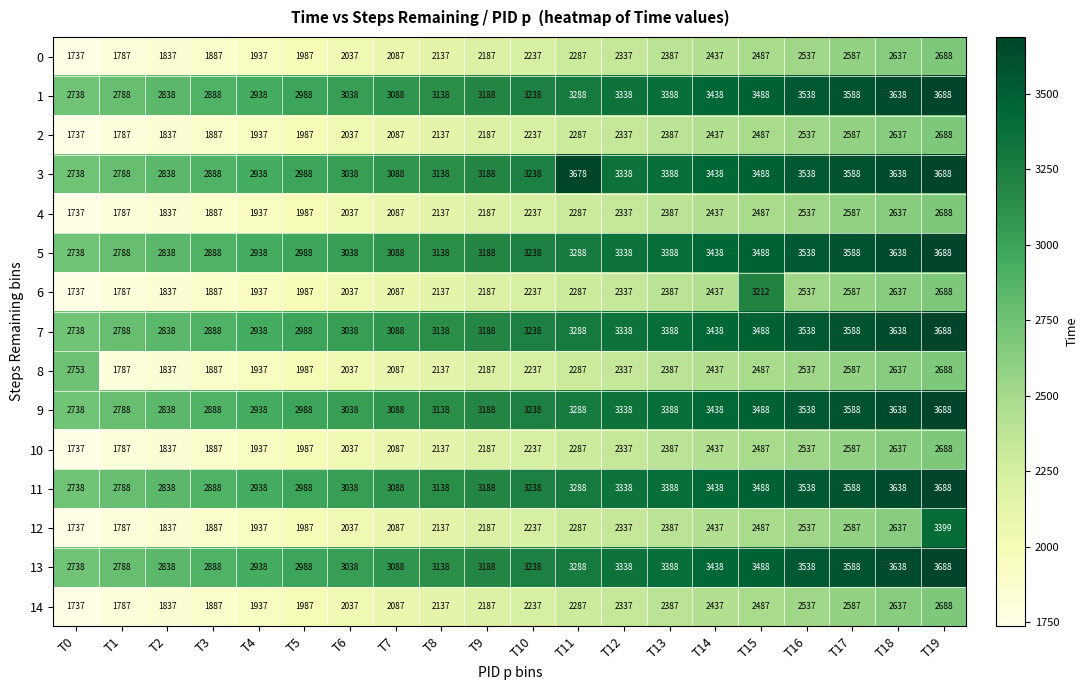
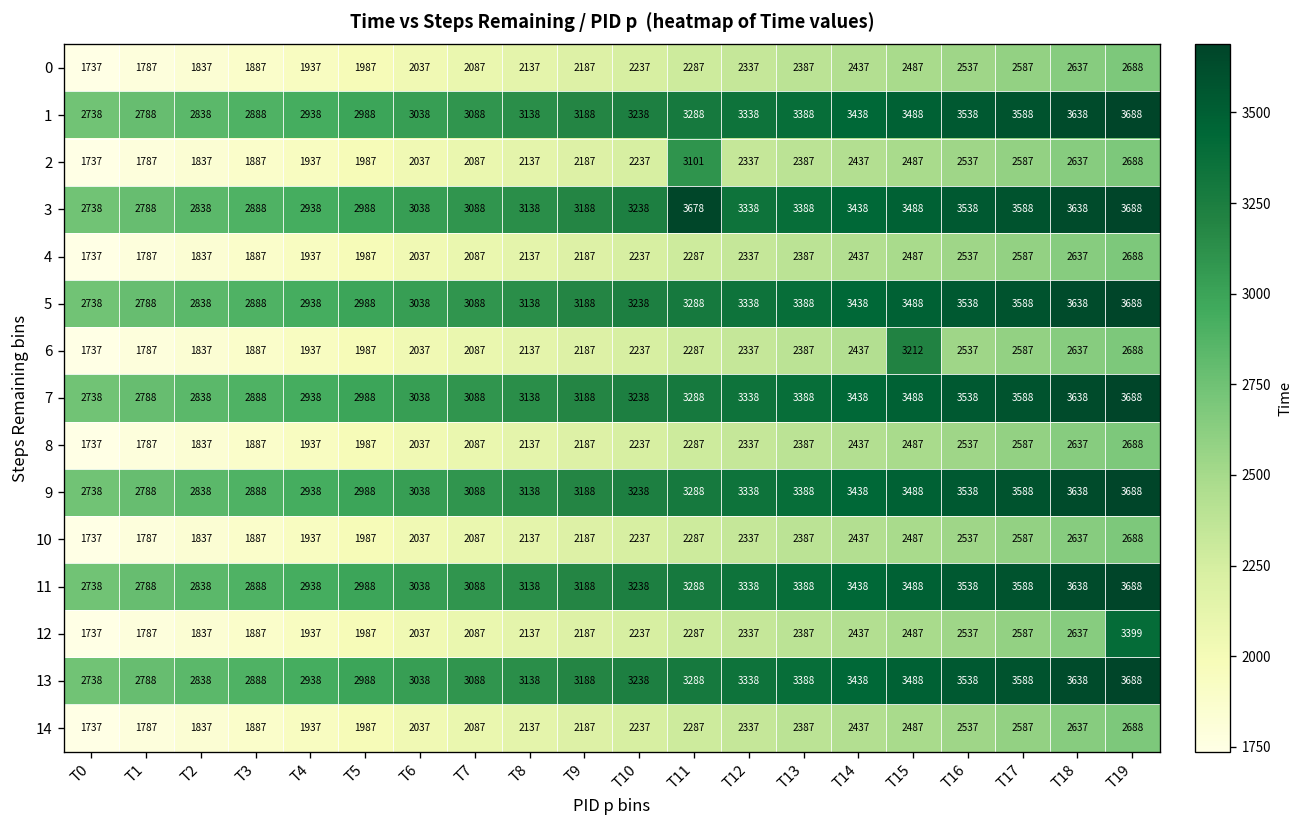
  {
    "2": {
      "T0": 1737,
      "T1": 1787,
      "T2": 1837,
      "T3": 1887,
      "T4": 1937,
      "T5": 1987,
      "T6": 2037,
      "T7": 2087,
      "T8": 2137,
      "T9": 2187,
      "T10": 2237,
-     "T11": 2287,
+     "T11": 3101,
      "T12": 2337,
      "T13": 2387,
      "T14": 2437,
      "T15": 2487,
      "T16": 2537,
      "T17": 2587,
      "T18": 2637,
      "T19": 2688
    },
    "8": {
-     "T0": 2753,
+     "T0": 1737,
      "T1": 1787,
      "T2": 1837,
      "T3": 1887,
      "T4": 1937,
      "T5": 1987,
      "T6": 2037,
      "T7": 2087,
      "T8": 2137,
      "T9": 2187,
      "T10": 2237,
      "T11": 2287,
      "T12": 2337,
      "T13": 2387,
      "T14": 2437,
      "T15": 2487,
      "T16": 2537,
      "T17": 2587,
      "T18": 2637,
      "T19": 2688
    }
  }
